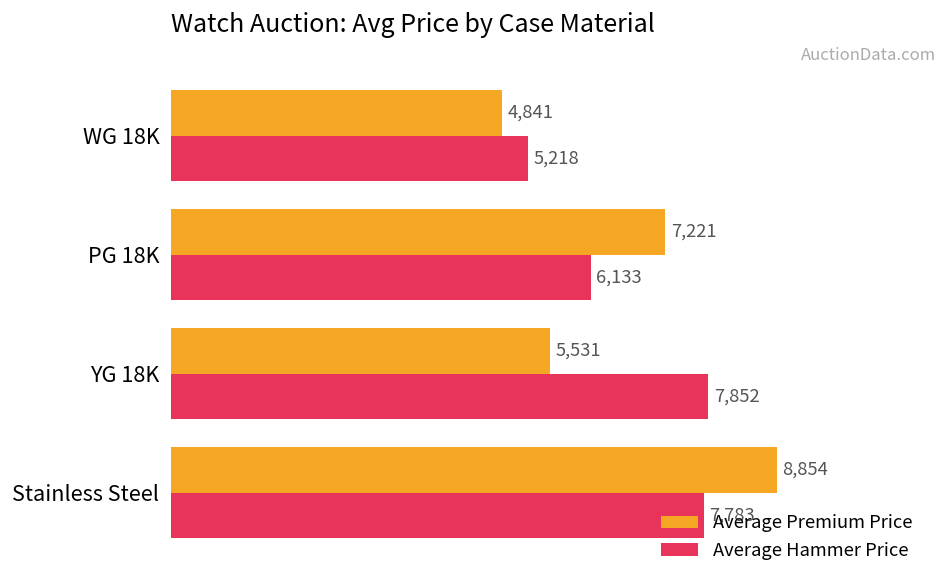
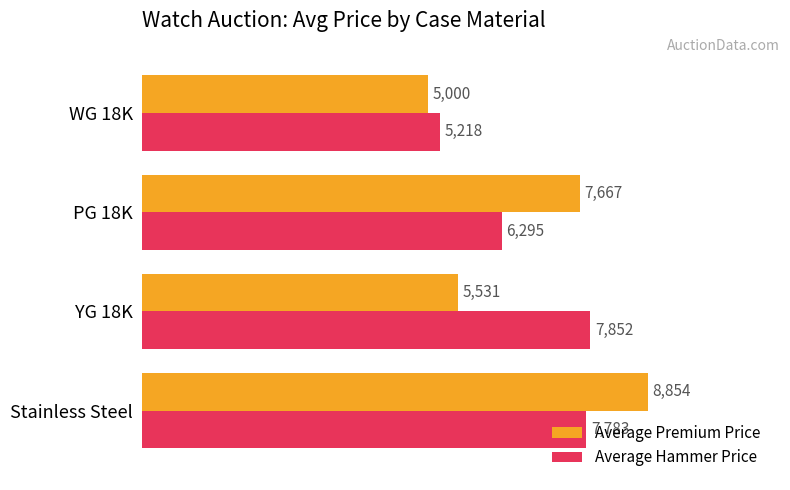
  {
    "Average Premium Price": {
-     "WG 18K": "4,841",
-     "PG 18K": "7,221",
+     "WG 18K": "5,000",
+     "PG 18K": "7,667",
      "YG 18K": "5,531",
      "Stainless Steel": "8,854"
    },
    "Average Hammer Price": {
      "WG 18K": "5,218",
-     "PG 18K": "6,133",
+     "PG 18K": "6,295",
      "YG 18K": "7,852",
      "Stainless Steel": "7,783"
    }
  }
